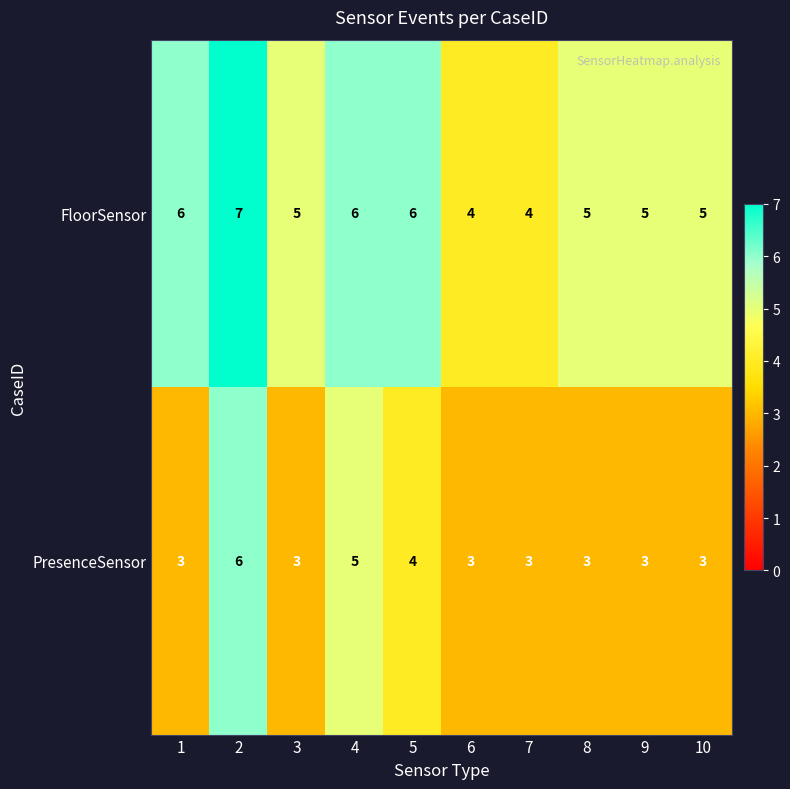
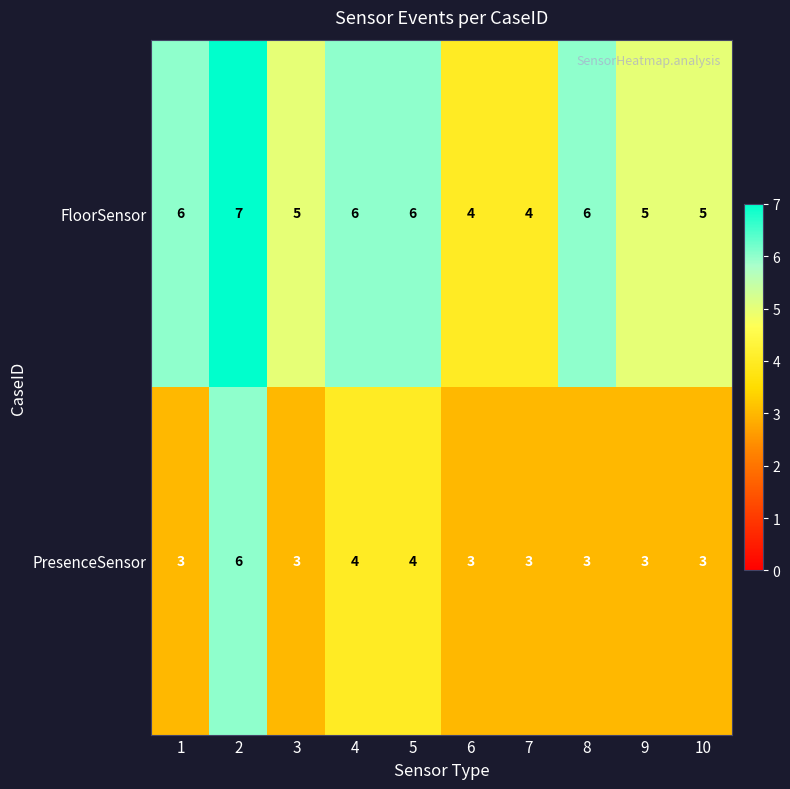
  {
    "FloorSensor": {
      "1": 6,
      "2": 7,
      "3": 5,
      "4": 6,
      "5": 6,
      "6": 4,
      "7": 4,
-     "8": 5,
+     "8": 6,
      "10": 5
    },
    "PresenceSensor": {
      "1": 3,
      "2": 6,
      "3": 3,
-     "4": 5,
+     "4": 4,
      "5": 4,
      "6": 3,
      "7": 3,
      "8": 3,
      "9": 3,
      "10": 3
    }
  }
